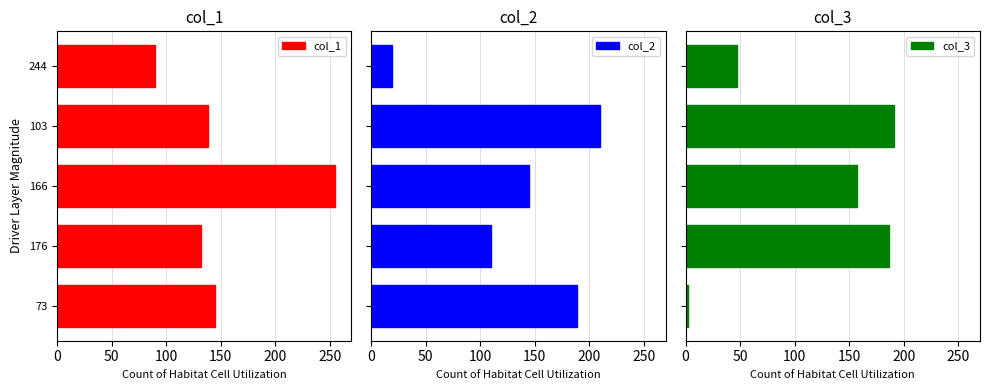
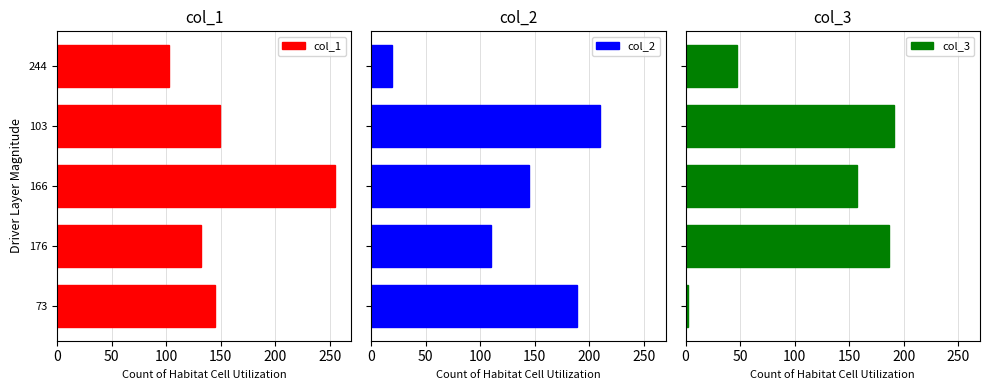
  {
    "col_1": {
-     "244": 90,
-     "103": 138,
+     "244": 103,
+     "103": 149,
      "166": 255,
      "176": 132,
      "73": 145
    }
  }
